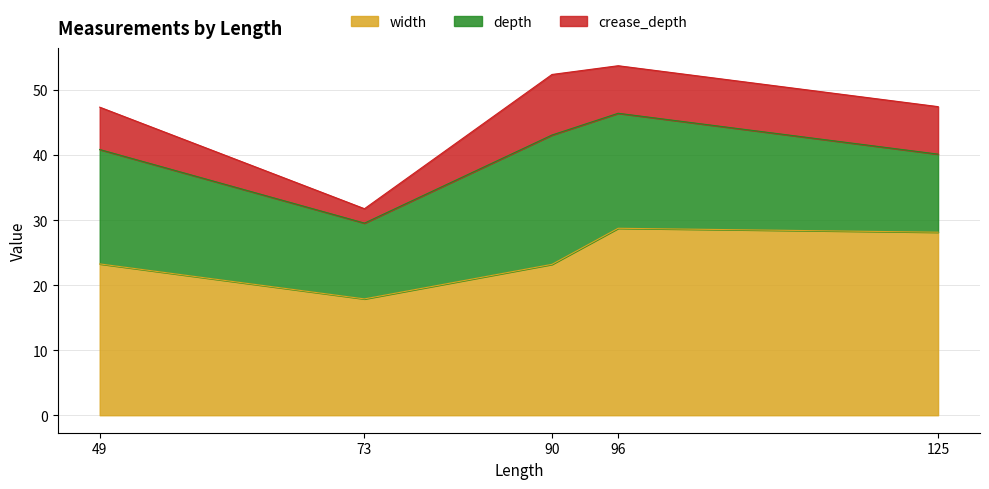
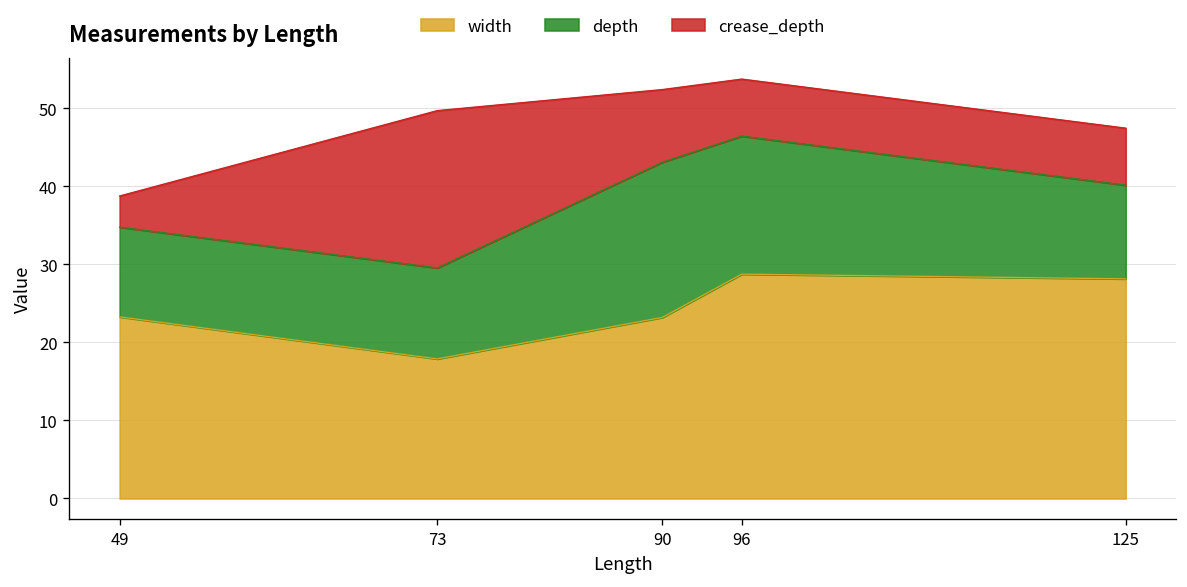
  {
    "width": {
      "49": 23,
      "73": 18,
      "90": 23,
      "96": 29,
      "125": 28
    },
    "depth": {
-     "49": 18,
+     "49": 11,
      "73": 12,
      "90": 20,
      "96": 18,
      "125": 12
    },
    "crease_depth": {
-     "49": 7,
-     "73": 2,
+     "49": 4,
+     "73": 20,
      "90": 9,
      "96": 7,
      "125": 7
    }
  }
